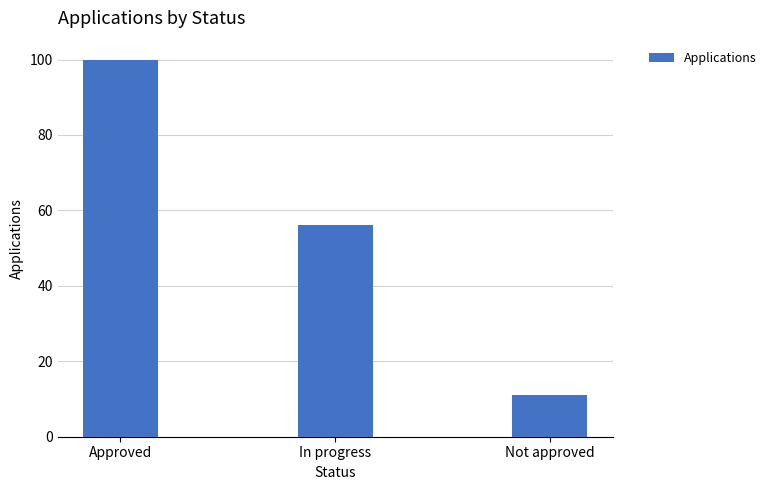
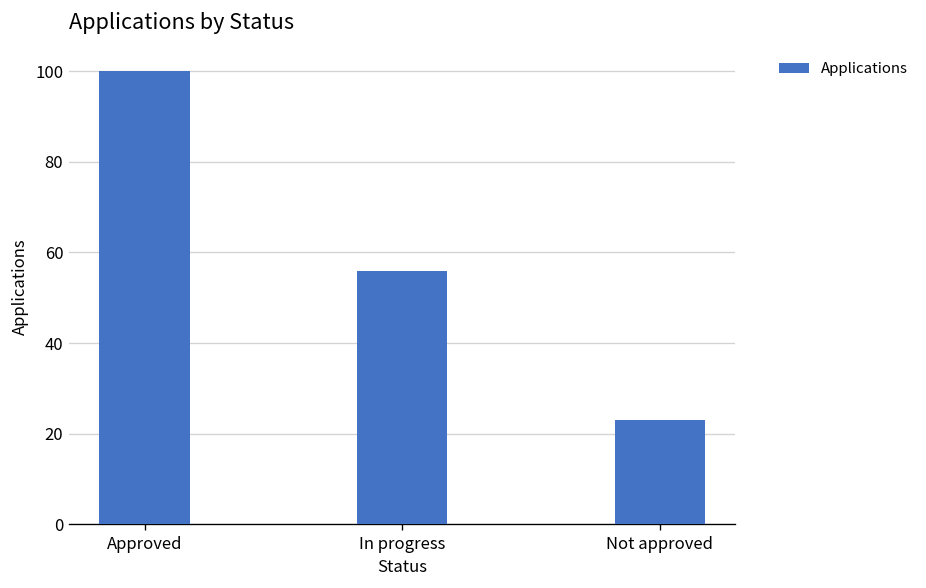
  {
    "Approved": 100,
    "In progress": 56,
-   "Not approved": 11
+   "Not approved": 23
  }
